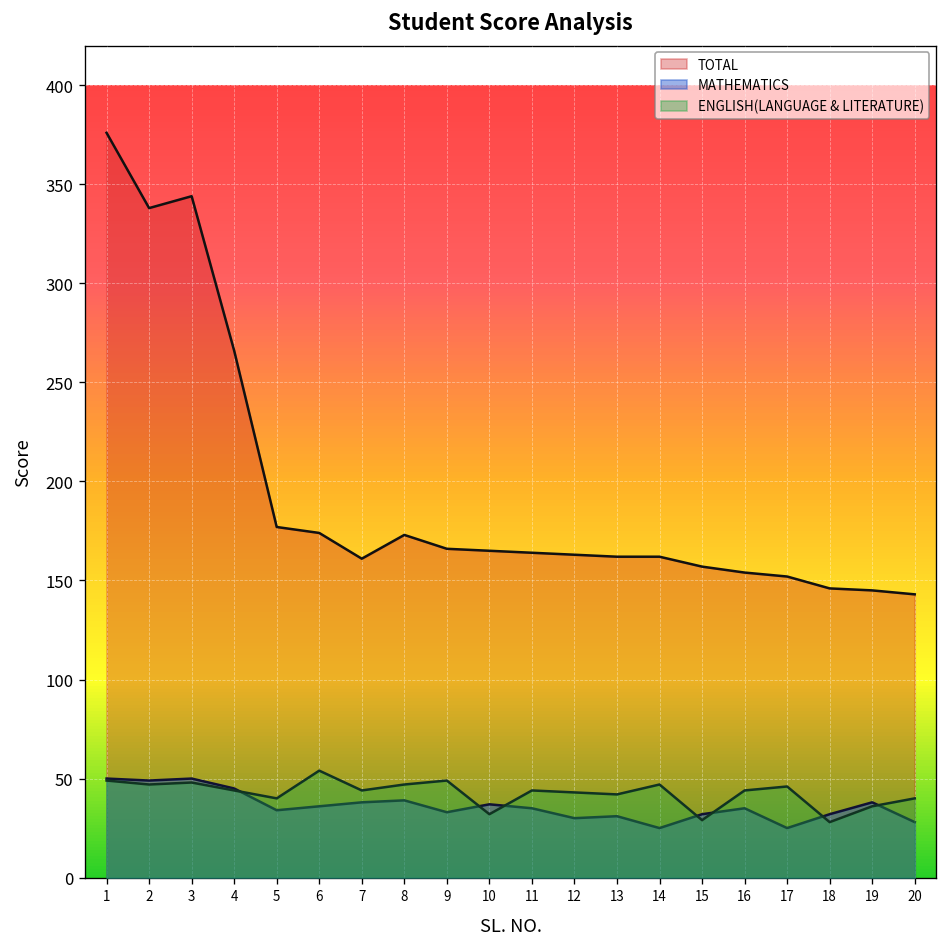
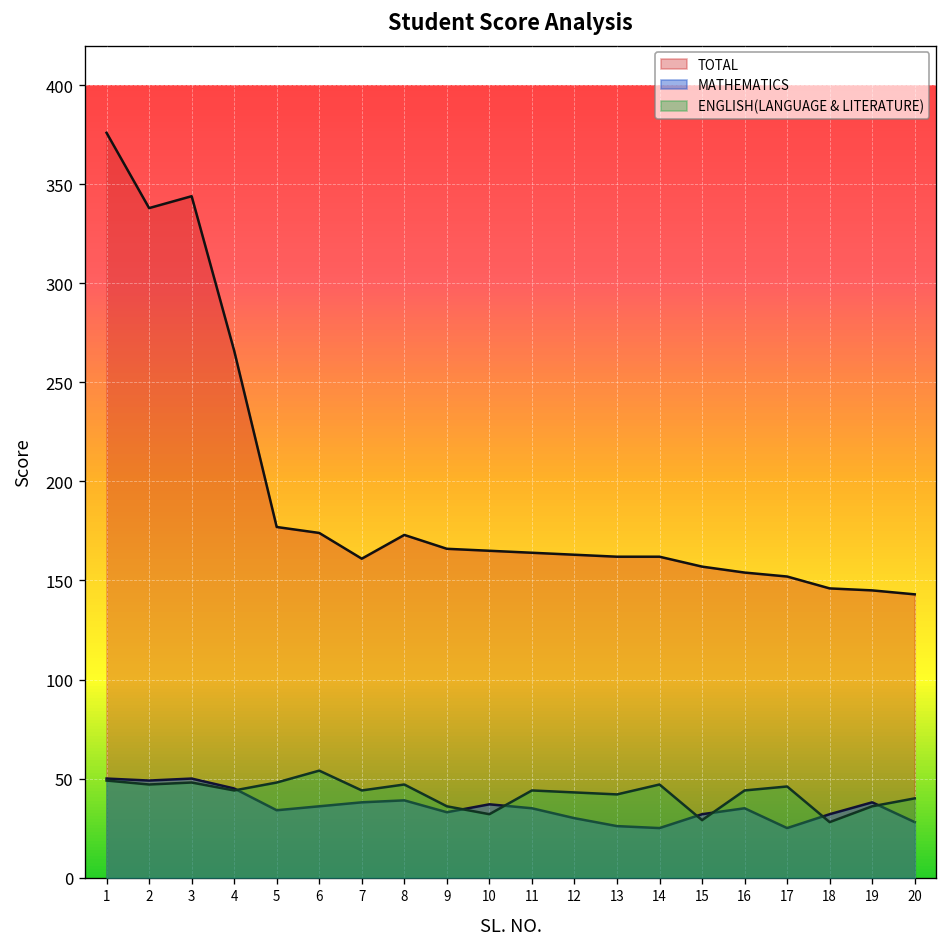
  {
    "TOTAL": {
      "1": 376,
      "2": 338,
      "3": 344,
      "4": 266,
      "5": 177,
      "6": 174,
      "7": 161,
      "8": 173,
      "9": 166,
      "10": 165,
      "11": 164,
      "12": 163,
      "13": 162,
      "14": 162,
      "15": 157,
      "16": 154,
      "17": 152,
      "18": 146,
      "19": 145,
      "20": 143
    },
    "MATHEMATICS": {
      "2": 49,
      "3": 50,
      "5": 34,
      "6": 36,
      "7": 38,
      "8": 39,
      "9": 33,
      "10": 37,
      "11": 35,
      "12": 30,
-     "13": 31,
+     "13": 26,
      "14": 25,
      "15": 32,
      "16": 35,
      "17": 25,
      "18": 32,
      "19": 38,
      "20": 28
    },
    "ENGLISH(LANGUAGE & LITERATURE)": {
      "2": 47,
      "3": 48,
-     "5": 40,
+     "5": 48,
      "6": 54,
      "7": 44,
      "8": 47,
-     "9": 49,
+     "9": 36,
      "10": 32,
      "11": 44,
      "12": 43,
      "13": 42,
      "14": 47,
      "15": 29,
      "16": 44,
      "17": 46,
      "18": 28,
      "19": 36,
      "20": 40
    }
  }
